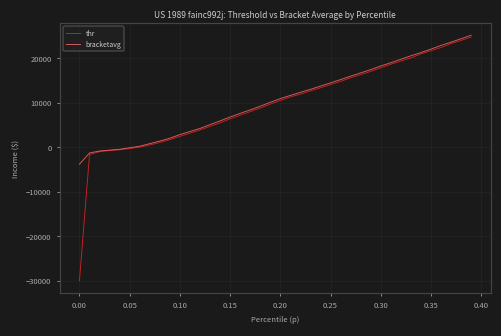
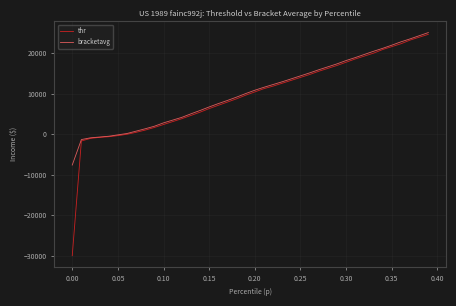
  {
    "thr": {
      "0.00": -30000
    },
    "bracketavg": {
-     "0.00": -4000
+     "0.00": -8000
    }
  }
